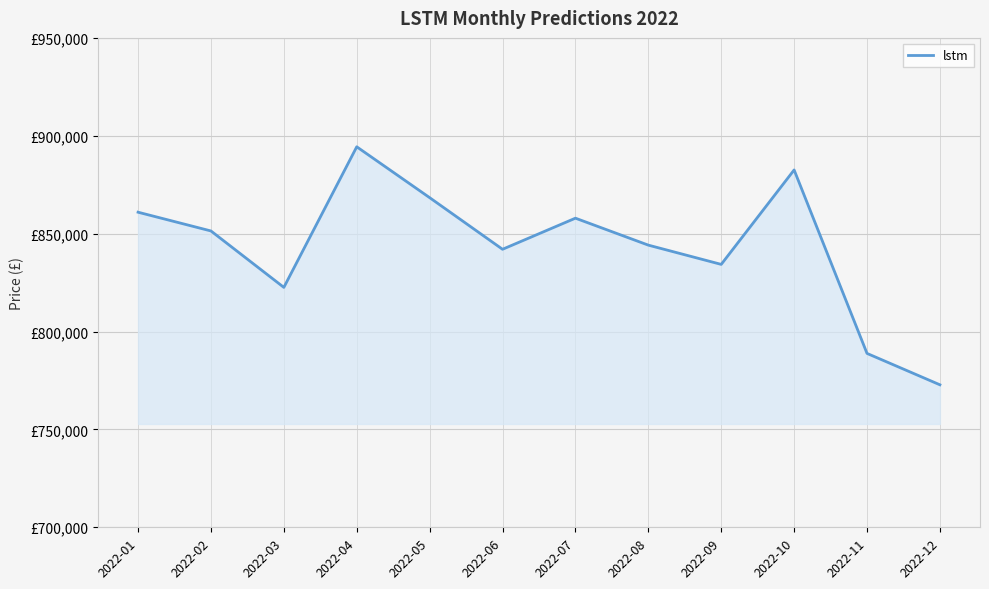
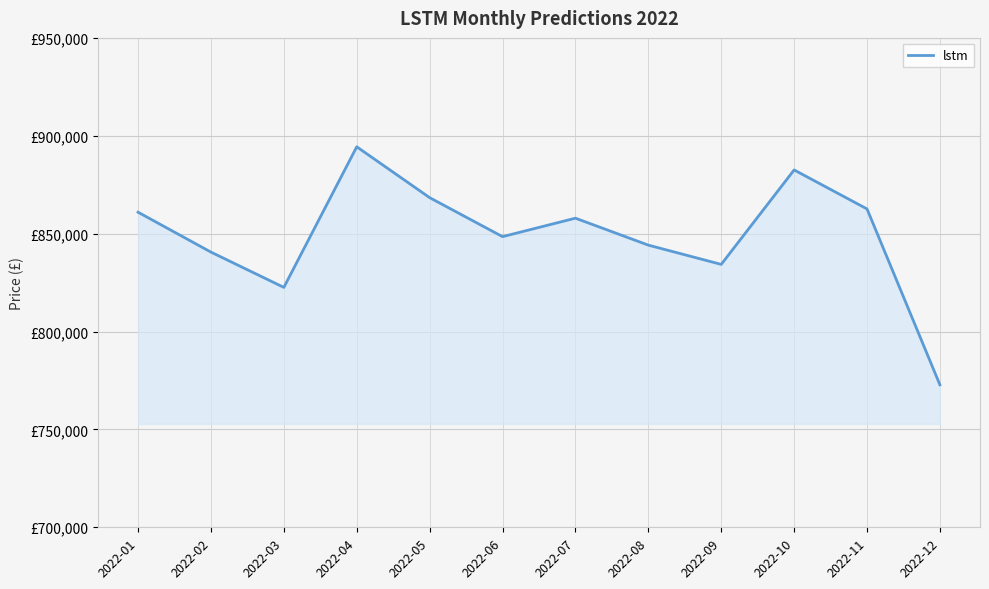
  {
    "2022-01": "£861,000",
-   "2022-02": "£851,000",
+   "2022-02": "£841,000",
    "2022-03": "£823,000",
    "2022-04": "£894,000",
    "2022-05": "£868,000",
-   "2022-06": "£842,000",
+   "2022-06": "£848,000",
    "2022-07": "£858,000",
    "2022-08": "£844,000",
    "2022-09": "£834,000",
    "2022-10": "£883,000",
-   "2022-11": "£789,000",
+   "2022-11": "£863,000",
    "2022-12": "£773,000"
  }
